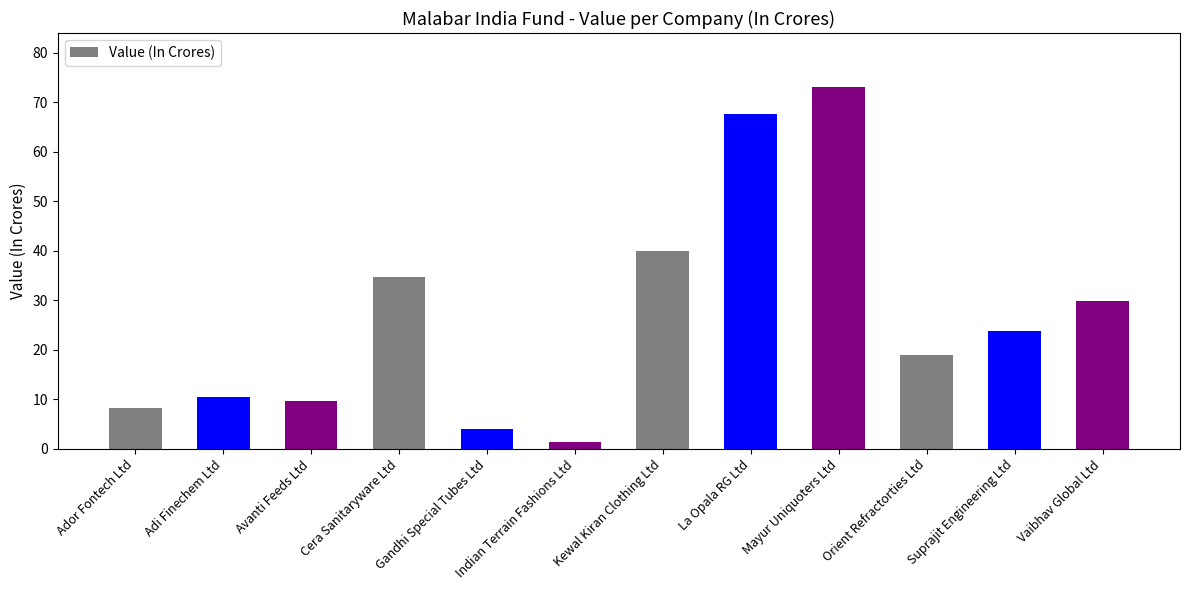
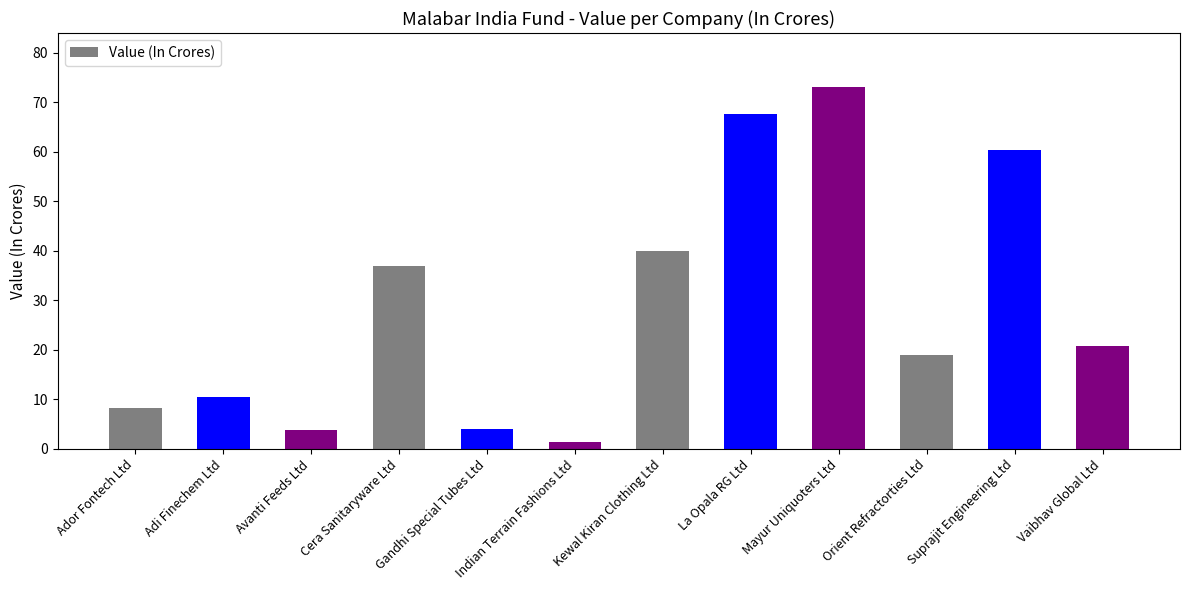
  {
    "Ador Fontech Ltd": 8,
    "Adi Finechem Ltd": 10,
-   "Avanti Feeds Ltd": 10,
-   "Cera Sanitaryware Ltd": 35,
+   "Avanti Feeds Ltd": 4,
+   "Cera Sanitaryware Ltd": 37,
    "Gandhi Special Tubes Ltd": 4,
    "Indian Terrain Fashions Ltd": 1,
    "Kewal Kiran Clothing Ltd": 40,
    "La Opala RG Ltd": 68,
    "Mayur Uniquoters Ltd": 73,
    "Orient Refractorties Ltd": 19,
-   "Suprajit Engineering Ltd": 24,
-   "Vaibhav Global Ltd": 30
+   "Suprajit Engineering Ltd": 60,
+   "Vaibhav Global Ltd": 21
  }
